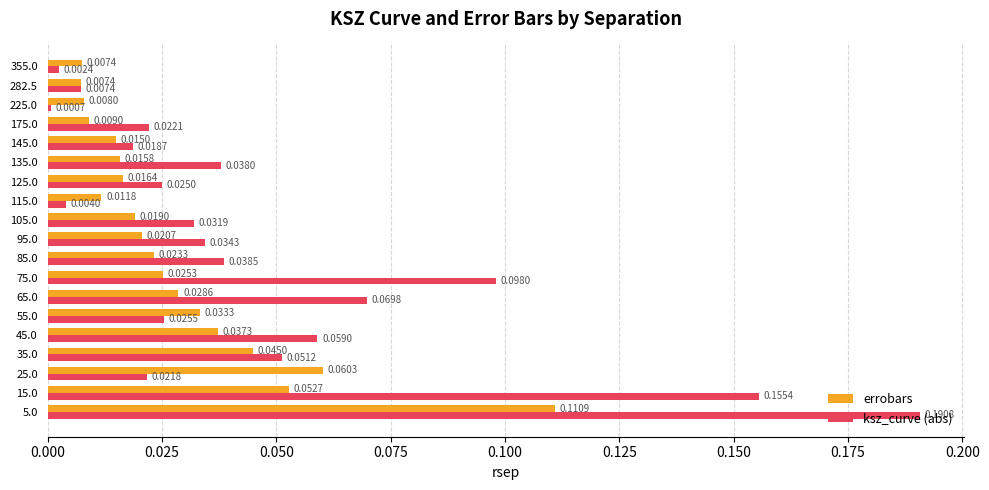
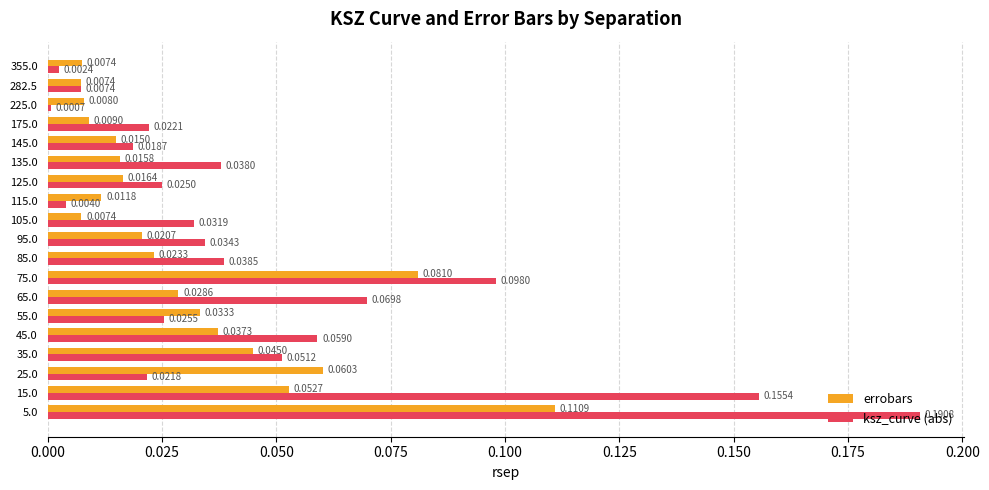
  {
    "errobars": {
      "355.0": 0.0074,
      "225.0": 0.0080,
      "175.0": 0.0090,
      "145.0": 0.0150,
      "135.0": 0.0158,
      "125.0": 0.0164,
      "115.0": 0.0118,
-     "105.0": 0.0190,
+     "105.0": 0.0074,
      "95.0": 0.0207,
      "85.0": 0.0233,
-     "75.0": 0.0253,
+     "75.0": 0.0810,
      "65.0": 0.0286,
      "55.0": 0.0333,
      "45.0": 0.0373,
      "35.0": 0.0450,
      "25.0": 0.0603,
      "15.0": 0.0527,
      "5.0": 0.1109
    },
    "ksz_curve (abs)": {
      "355.0": 0.0024,
      "225.0": 0.0007,
      "175.0": 0.0221,
      "145.0": 0.0187,
      "135.0": 0.0380,
      "125.0": 0.0250,
      "115.0": 0.0040,
      "105.0": 0.0319,
      "95.0": 0.0343,
      "85.0": 0.0385,
      "75.0": 0.0980,
      "65.0": 0.0698,
      "55.0": 0.0255,
      "45.0": 0.0590,
      "35.0": 0.0512,
      "25.0": 0.0218,
      "15.0": 0.1554,
      "5.0": 0.1908
    }
  }
